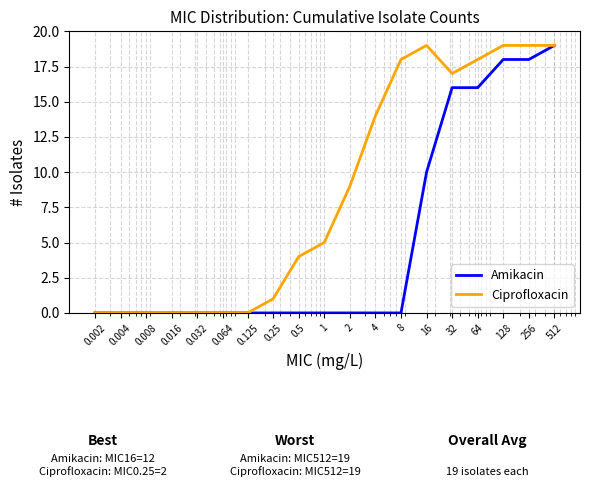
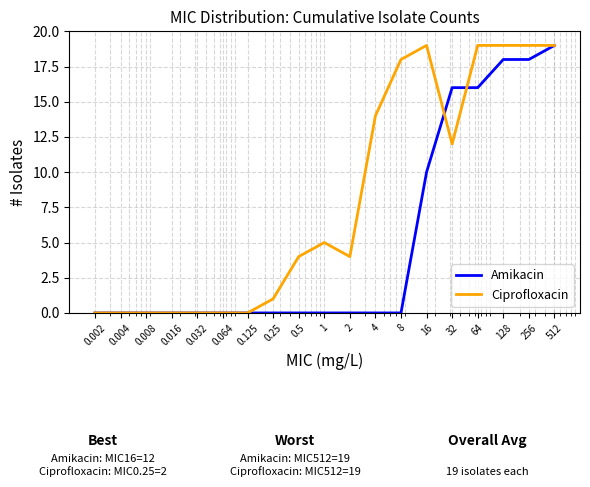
  {
    "Amikacin": {
      "0.25": 0,
      "0.5": 0,
      "1": 0,
      "2": 0,
      "4": 0,
      "8": 0,
      "16": 10,
      "32": 16,
      "64": 16,
      "128": 18,
      "256": 18
    },
    "Ciprofloxacin": {
      "0.25": 1,
      "0.5": 4,
      "1": 5,
-     "2": 9,
+     "2": 4,
      "4": 14,
      "8": 18,
      "16": 19,
-     "32": 17,
-     "64": 18,
+     "32": 12,
+     "64": 19,
      "128": 19,
      "256": 19
    }
  }
